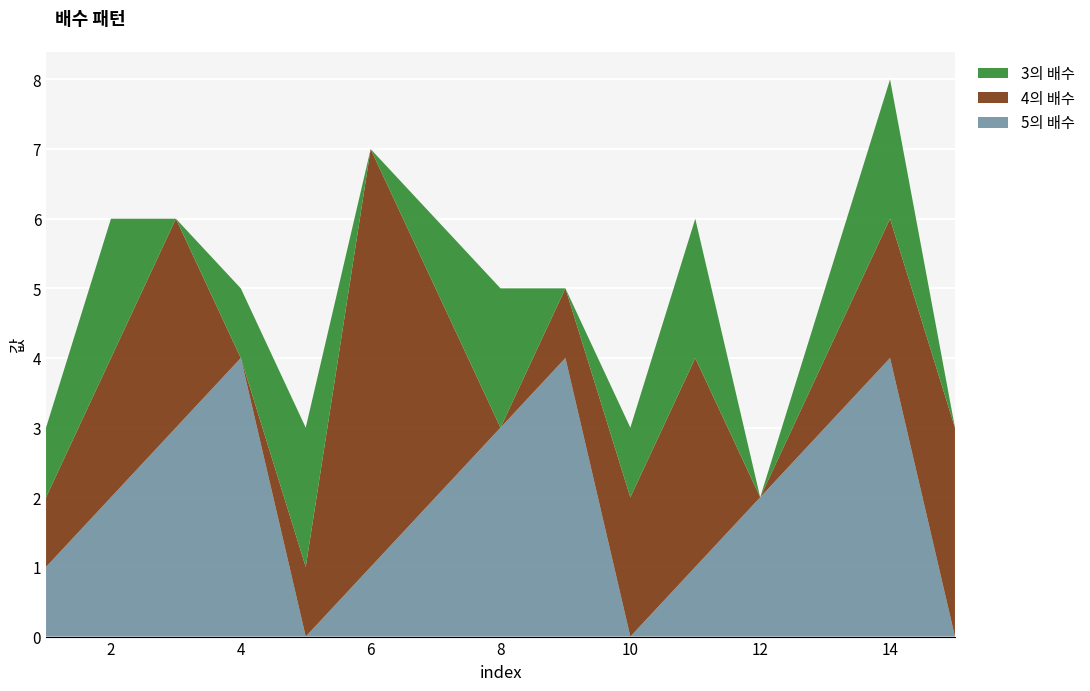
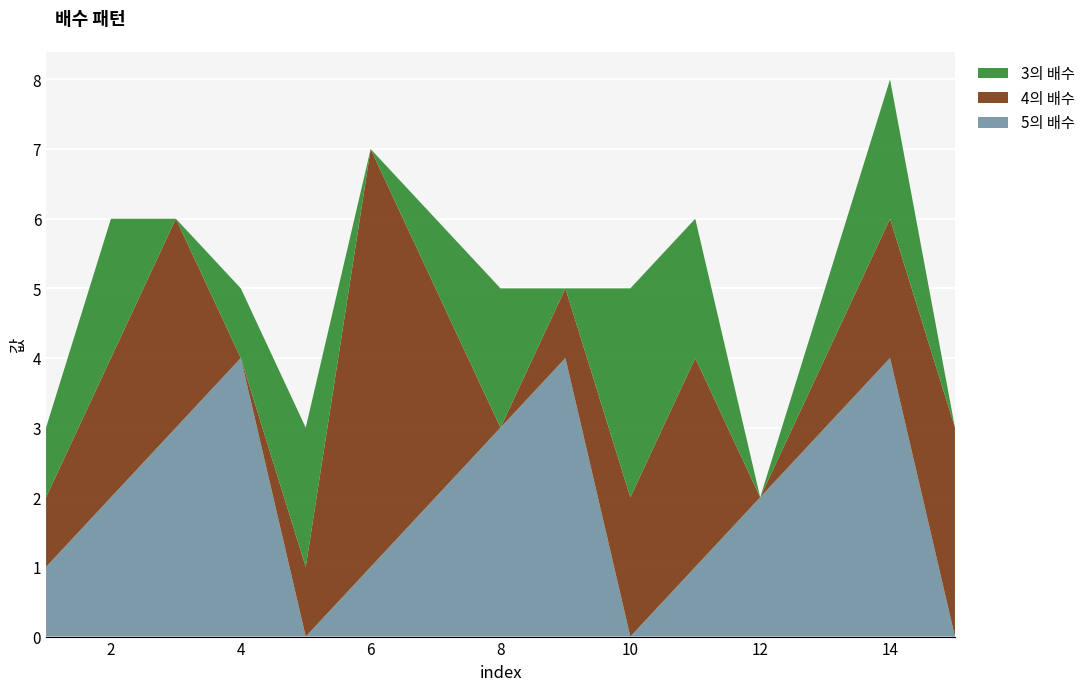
  {
    "5의 배수": {
      "2": 2,
      "6": 1,
      "10": 0,
      "14": 4
    },
    "3의 배수": {
-     "10": 1
+     "10": 3
    }
  }
